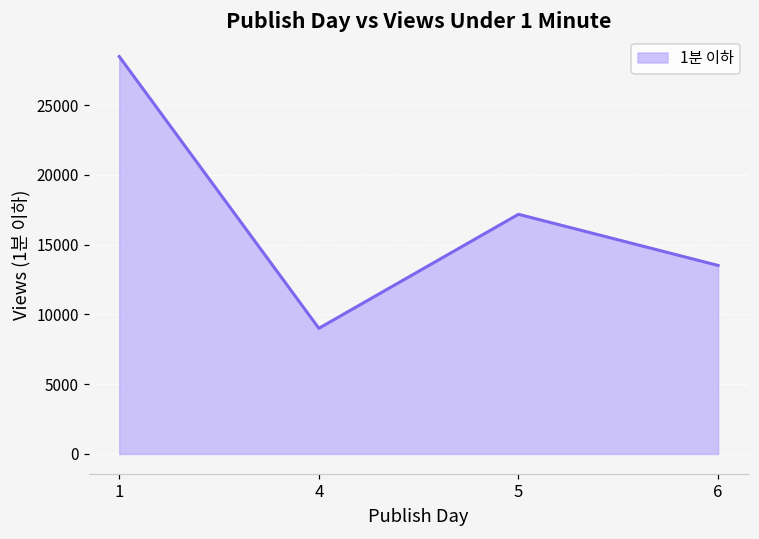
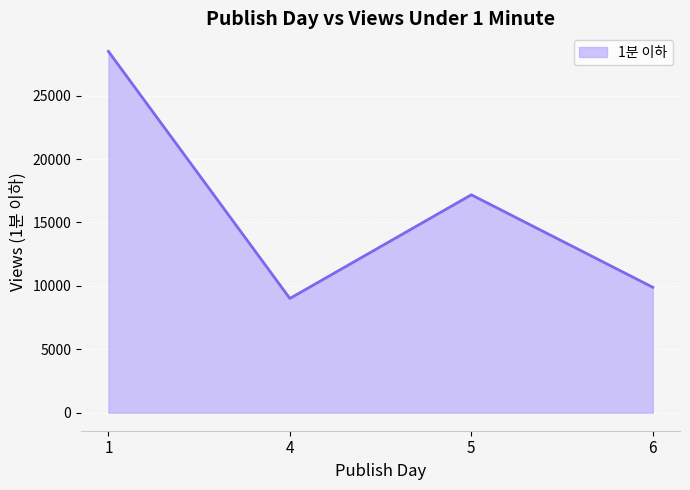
  {
    "1": 28500,
    "4": 9000,
    "5": 17200,
-   "6": 13500
+   "6": 9900
  }
